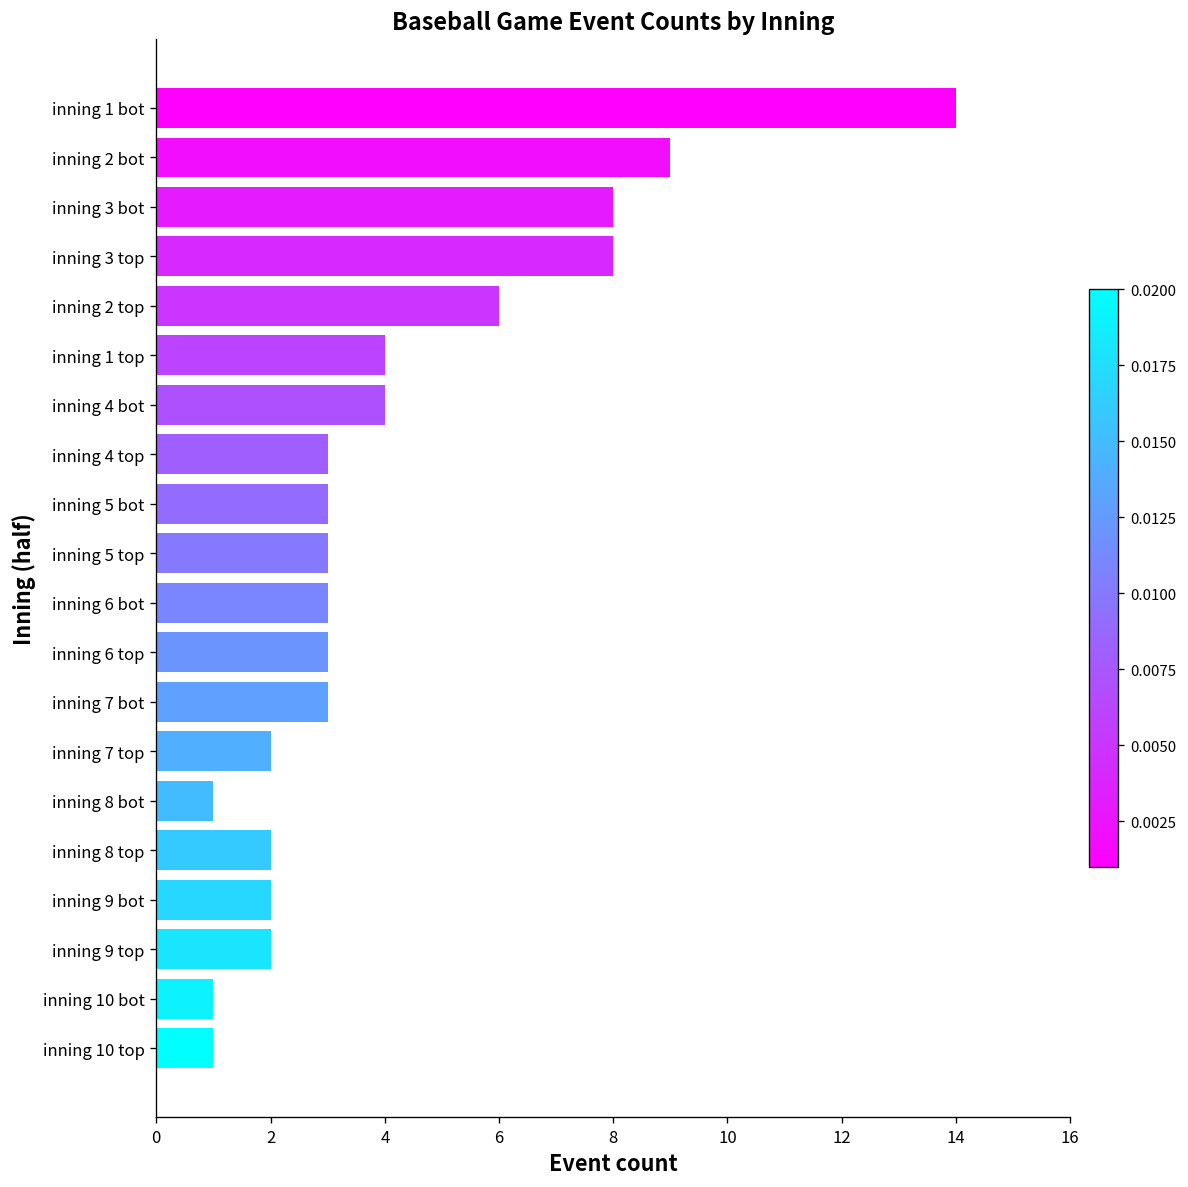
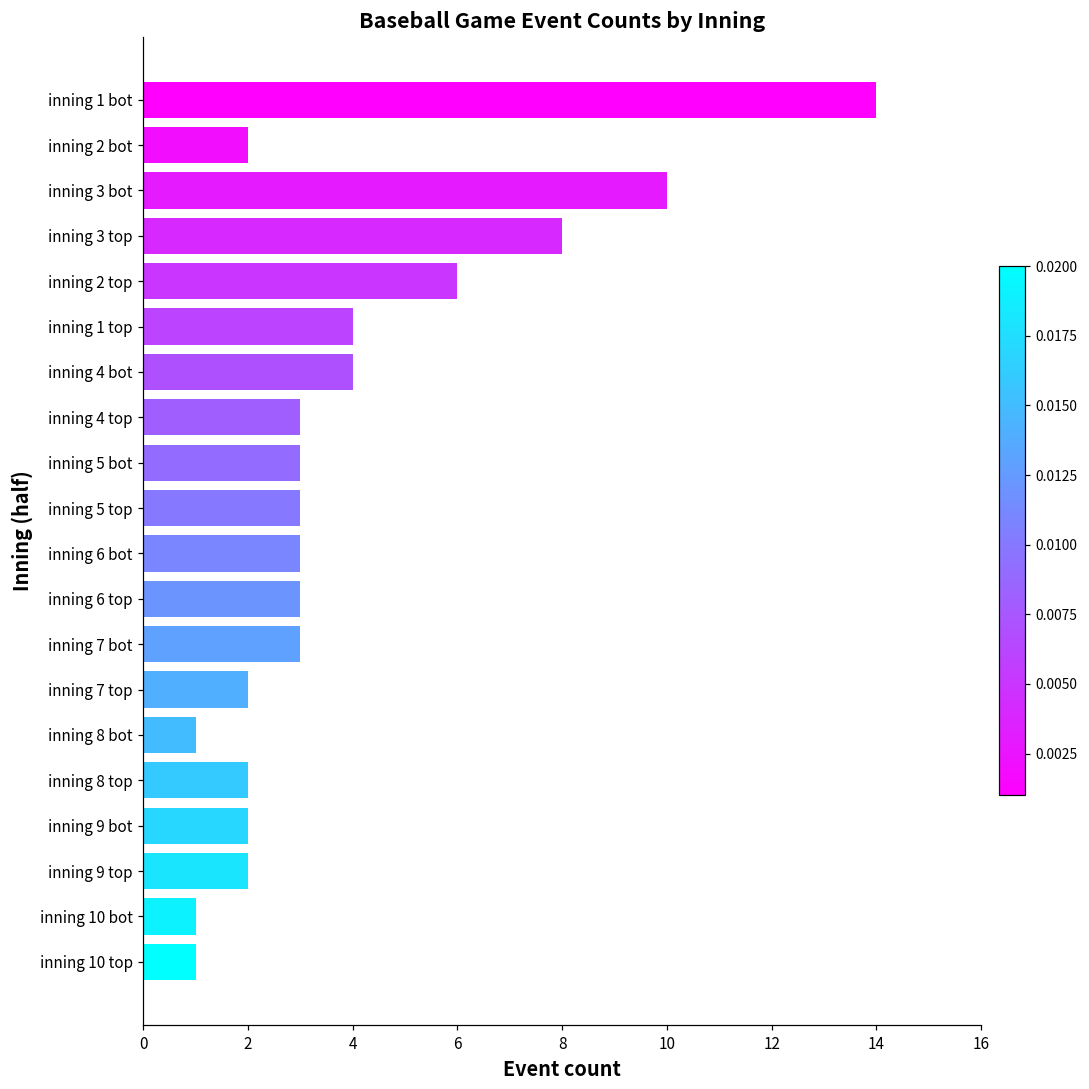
  {
    "inning 1 bot": 14,
-   "inning 2 bot": 9,
-   "inning 3 bot": 8,
+   "inning 2 bot": 2,
+   "inning 3 bot": 10,
    "inning 3 top": 8,
    "inning 2 top": 6,
    "inning 1 top": 4,
    "inning 4 bot": 4,
    "inning 4 top": 3,
    "inning 5 bot": 3,
    "inning 5 top": 3,
    "inning 6 bot": 3,
    "inning 6 top": 3,
    "inning 7 bot": 3,
    "inning 7 top": 2,
    "inning 8 bot": 1,
    "inning 8 top": 2,
    "inning 9 bot": 2,
    "inning 9 top": 2,
    "inning 10 bot": 1,
    "inning 10 top": 1
  }
